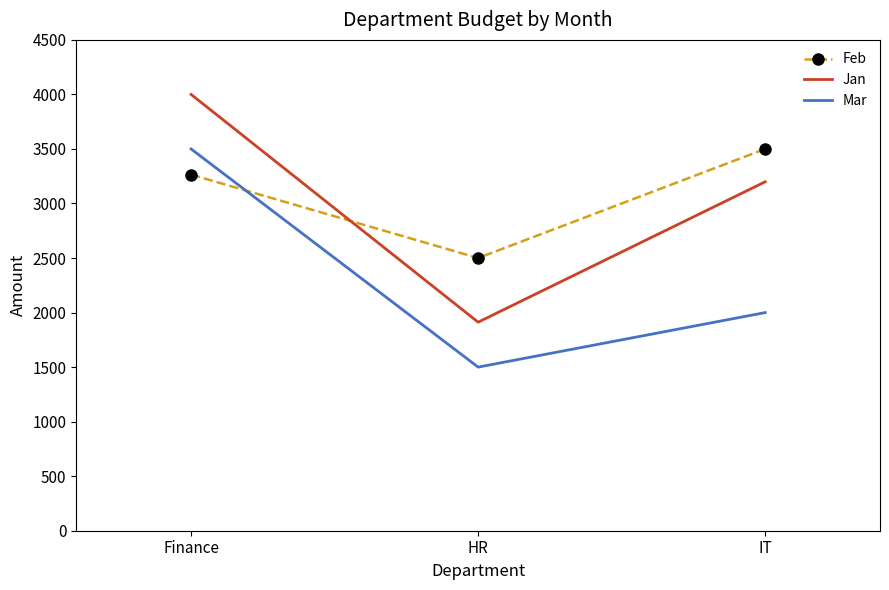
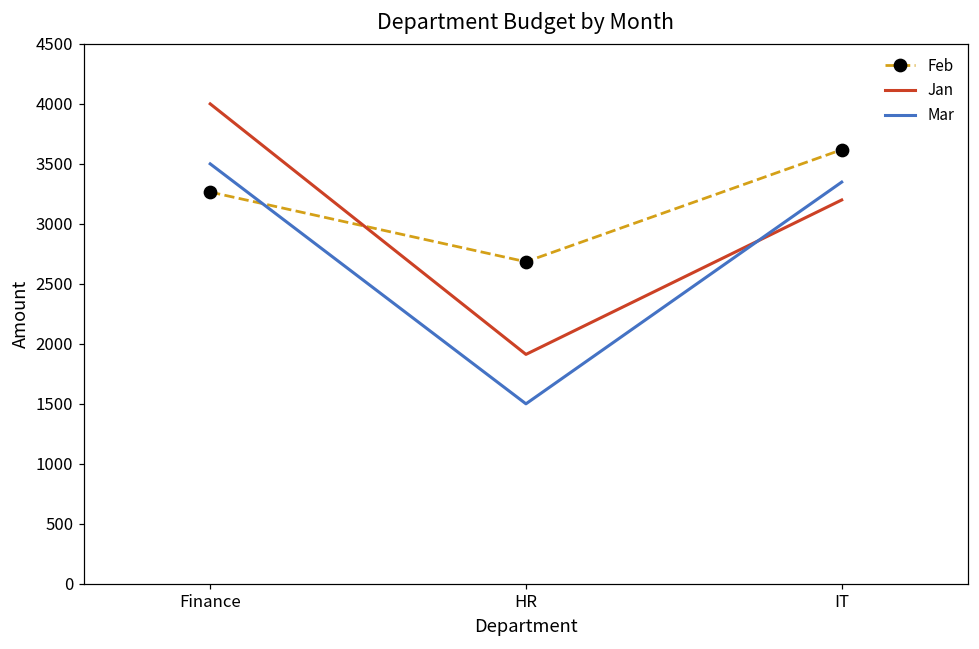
  {
    "Feb": {
      "Finance": 3270,
-     "HR": 2500,
-     "IT": 3500
+     "HR": 2680,
+     "IT": 3620
    },
    "Jan": {
      "Finance": 4000,
      "HR": 1910,
      "IT": 3200
    },
    "Mar": {
      "Finance": 3500,
      "HR": 1500,
-     "IT": 2000
+     "IT": 3350
    }
  }
